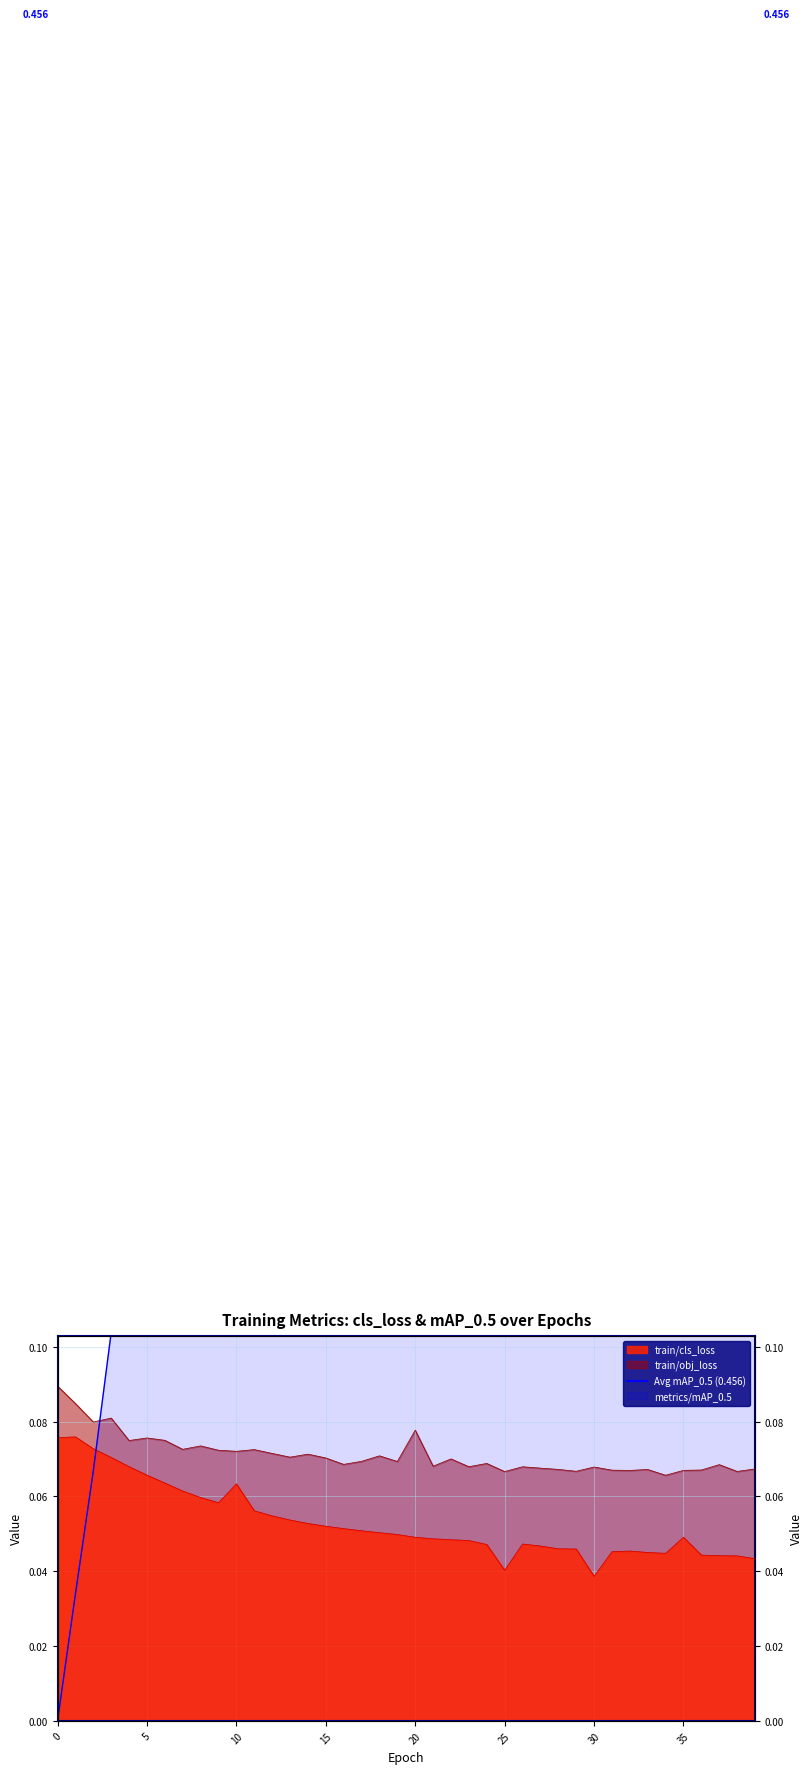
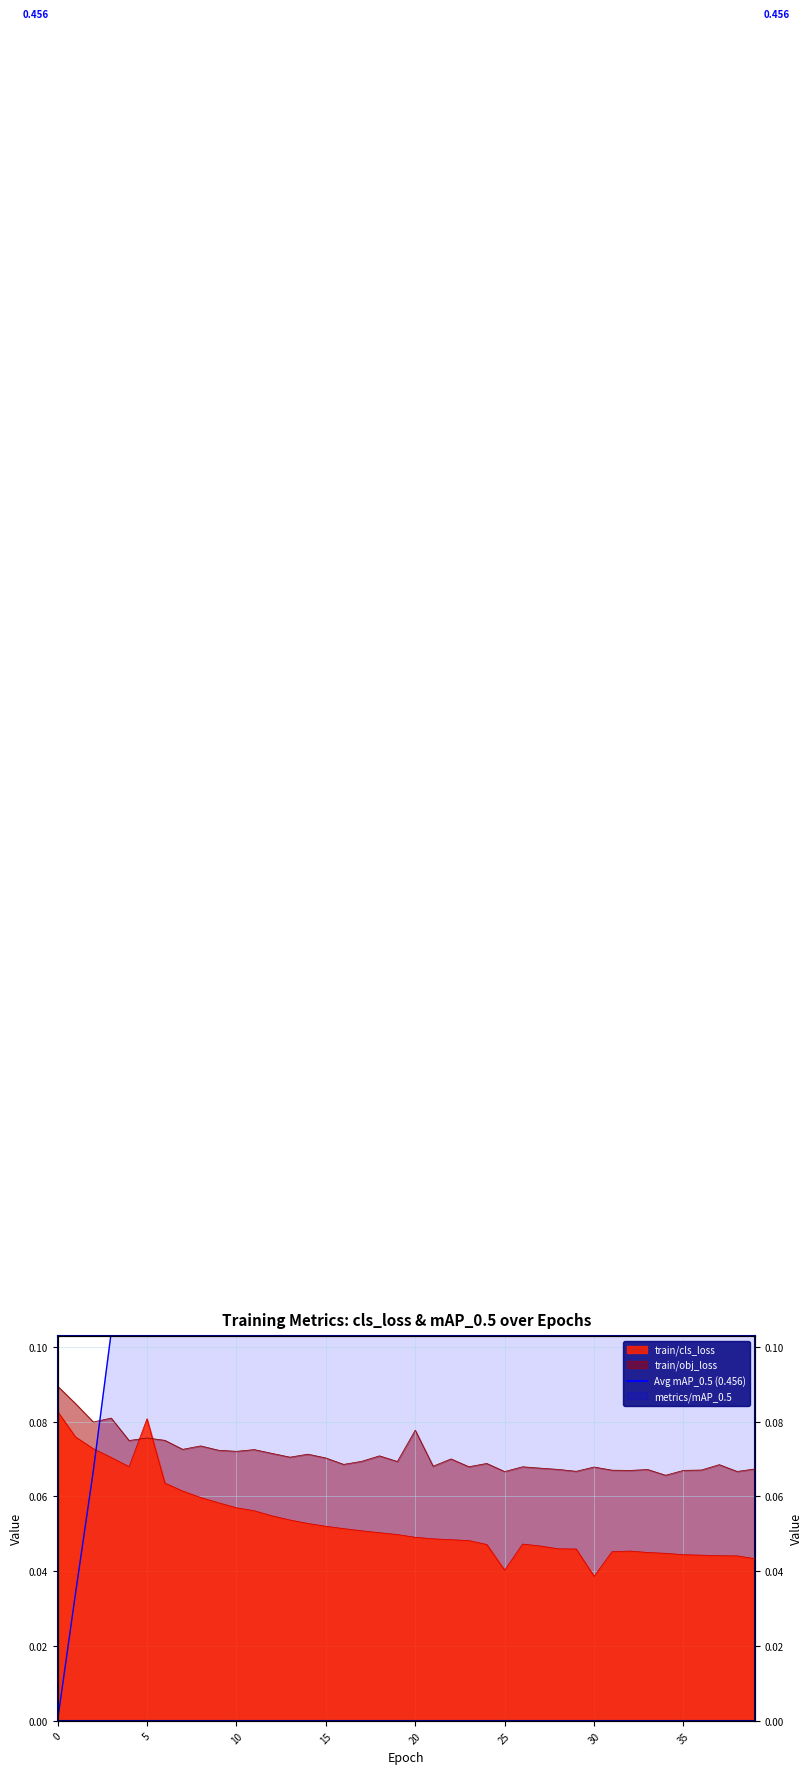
  {
    "train/cls_loss": {
-     "0": 0.076,
-     "5": 0.066,
-     "10": 0.063,
+     "0": 0.083,
+     "5": 0.081,
+     "10": 0.057,
      "15": 0.052,
      "20": 0.049,
      "25": 0.040,
      "30": 0.039,
-     "35": 0.049
+     "35": 0.044
    },
    "train/obj_loss": {
      "0": 0.090,
      "5": 0.076,
      "10": 0.072,
      "15": 0.070,
      "20": 0.078,
      "25": 0.067,
      "30": 0.068,
      "35": 0.067
    },
    "metrics/mAP_0.5": {
      "0": 0.000
    }
  }
